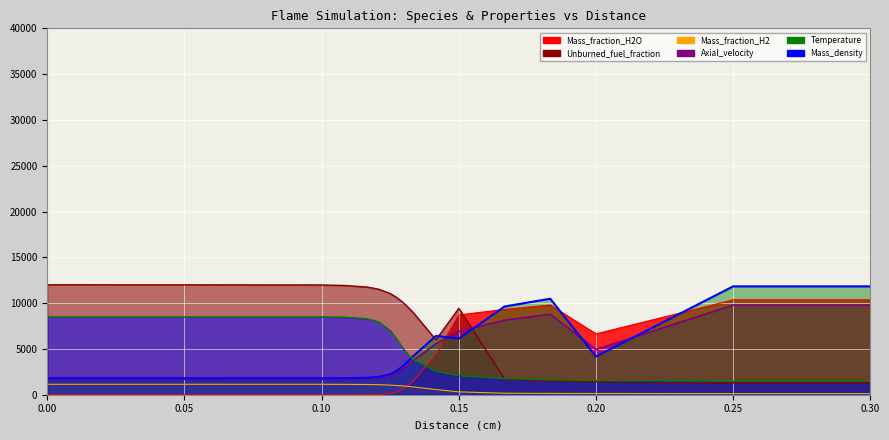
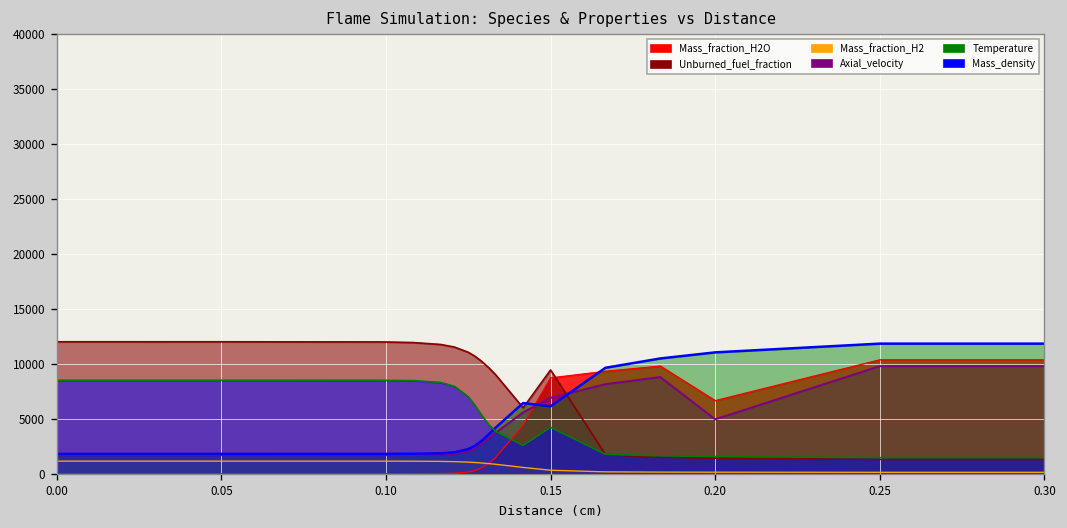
  {
    "Mass_fraction_H2O": {
      "0.00": 0,
      "0.05": 0,
      "0.10": 0,
      "0.15": 9000,
      "0.20": 7000,
      "0.25": 10000,
      "0.30": 10000
    },
    "Unburned_fuel_fraction": {
      "0.00": 12000,
      "0.05": 12000,
      "0.10": 12000,
      "0.15": 9000
    },
    "Mass_fraction_H2": {
      "0.00": 1000,
      "0.05": 1000,
      "0.10": 1000,
      "0.15": 0,
      "0.20": 0,
      "0.25": 0,
      "0.30": 0
    },
    "Axial_velocity": {
      "0.15": 7000,
      "0.20": 5000,
      "0.25": 10000,
      "0.30": 10000
    },
    "Temperature": {
      "0.15": 6000,
-     "0.20": 4000,
+     "0.20": 11000,
      "0.25": 12000,
      "0.30": 12000
    },
    "Mass_density": {
      "0.00": 8000,
      "0.05": 8000,
      "0.10": 8000,
-     "0.15": 2000
+     "0.15": 4000
    }
  }
